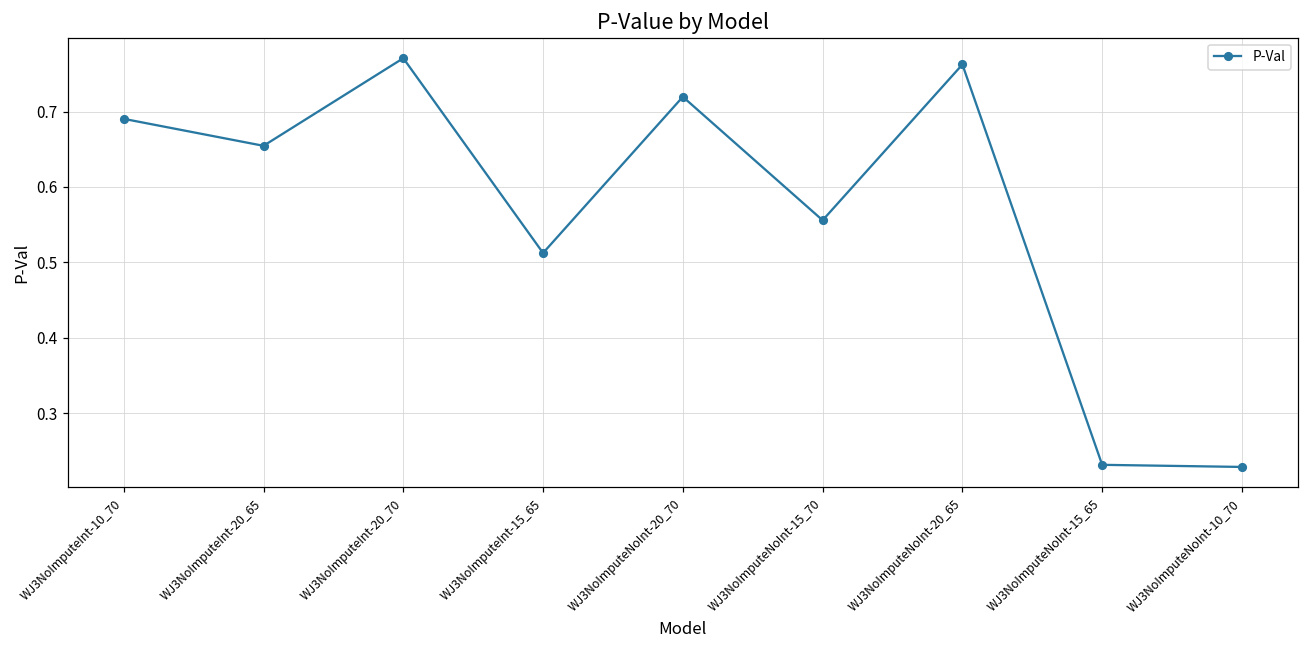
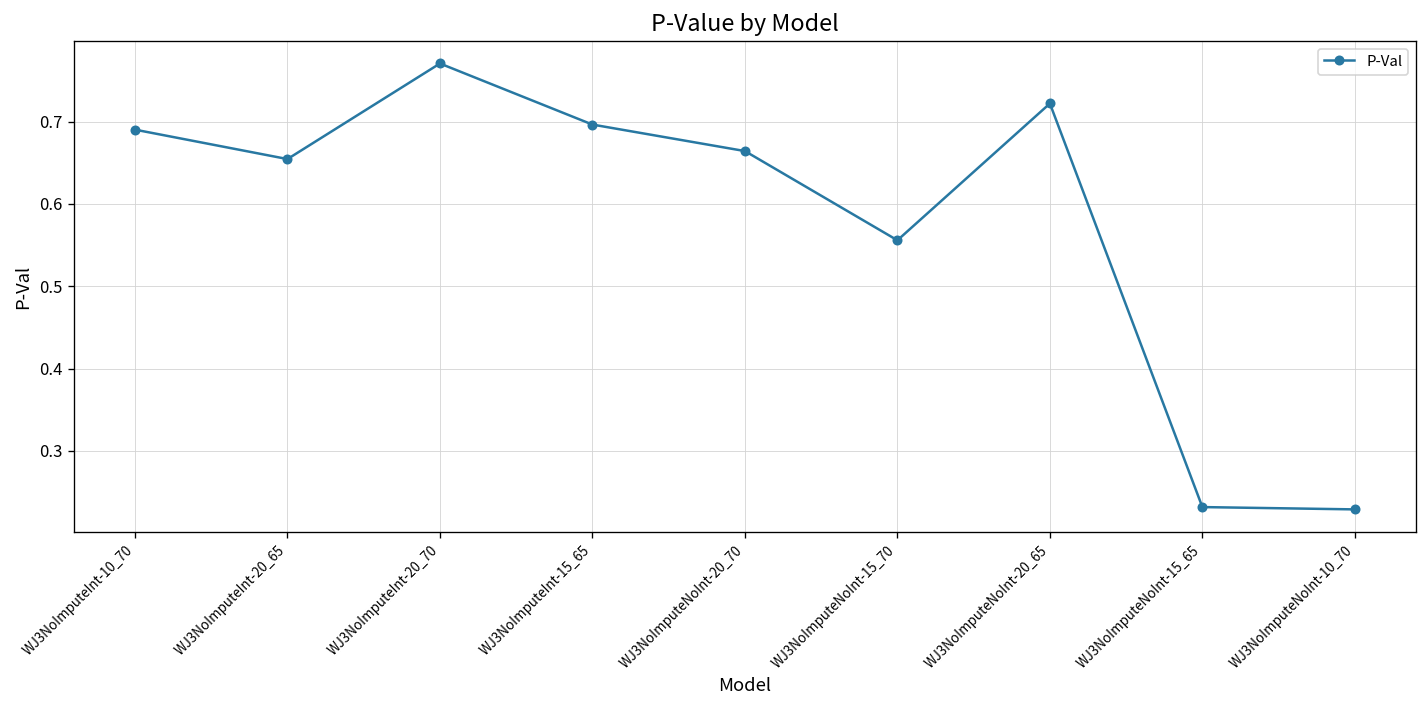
  {
    "WJ3NoImputeInt-10_70": 0.69,
    "WJ3NoImputeInt-20_65": 0.65,
    "WJ3NoImputeInt-20_70": 0.77,
-   "WJ3NoImputeInt-15_65": 0.51,
-   "WJ3NoImputeNoInt-20_70": 0.72,
+   "WJ3NoImputeInt-15_65": 0.70,
+   "WJ3NoImputeNoInt-20_70": 0.66,
    "WJ3NoImputeNoInt-15_70": 0.56,
-   "WJ3NoImputeNoInt-20_65": 0.76,
+   "WJ3NoImputeNoInt-20_65": 0.72,
    "WJ3NoImputeNoInt-15_65": 0.23,
    "WJ3NoImputeNoInt-10_70": 0.23
  }
